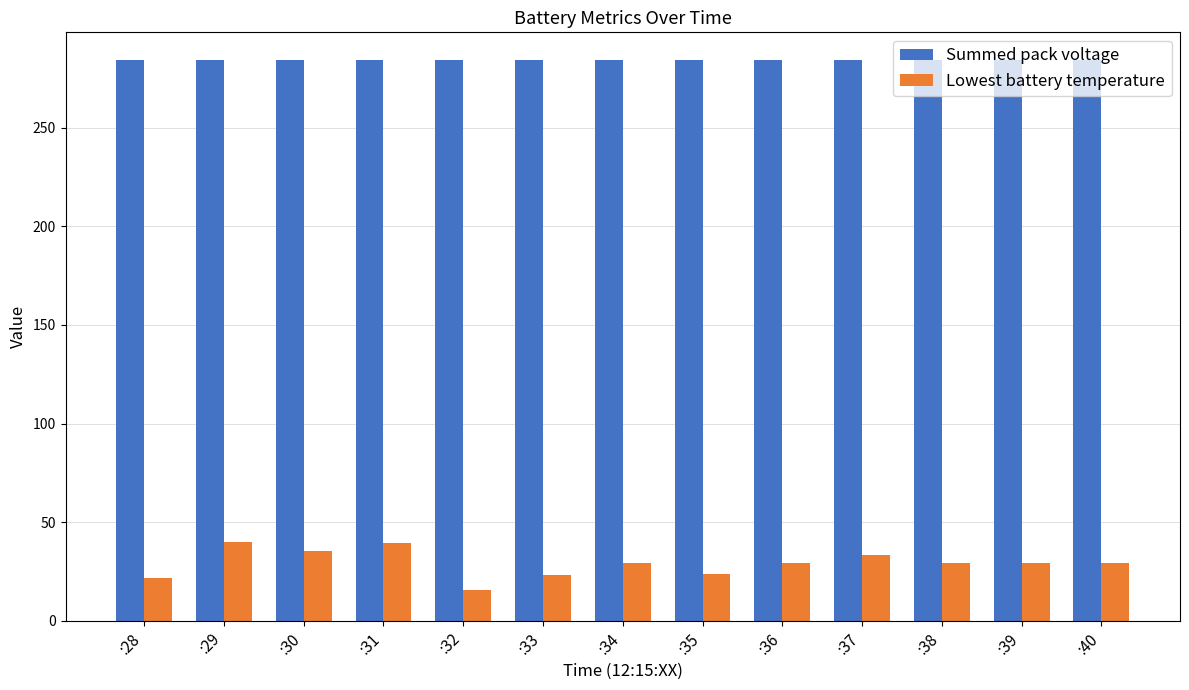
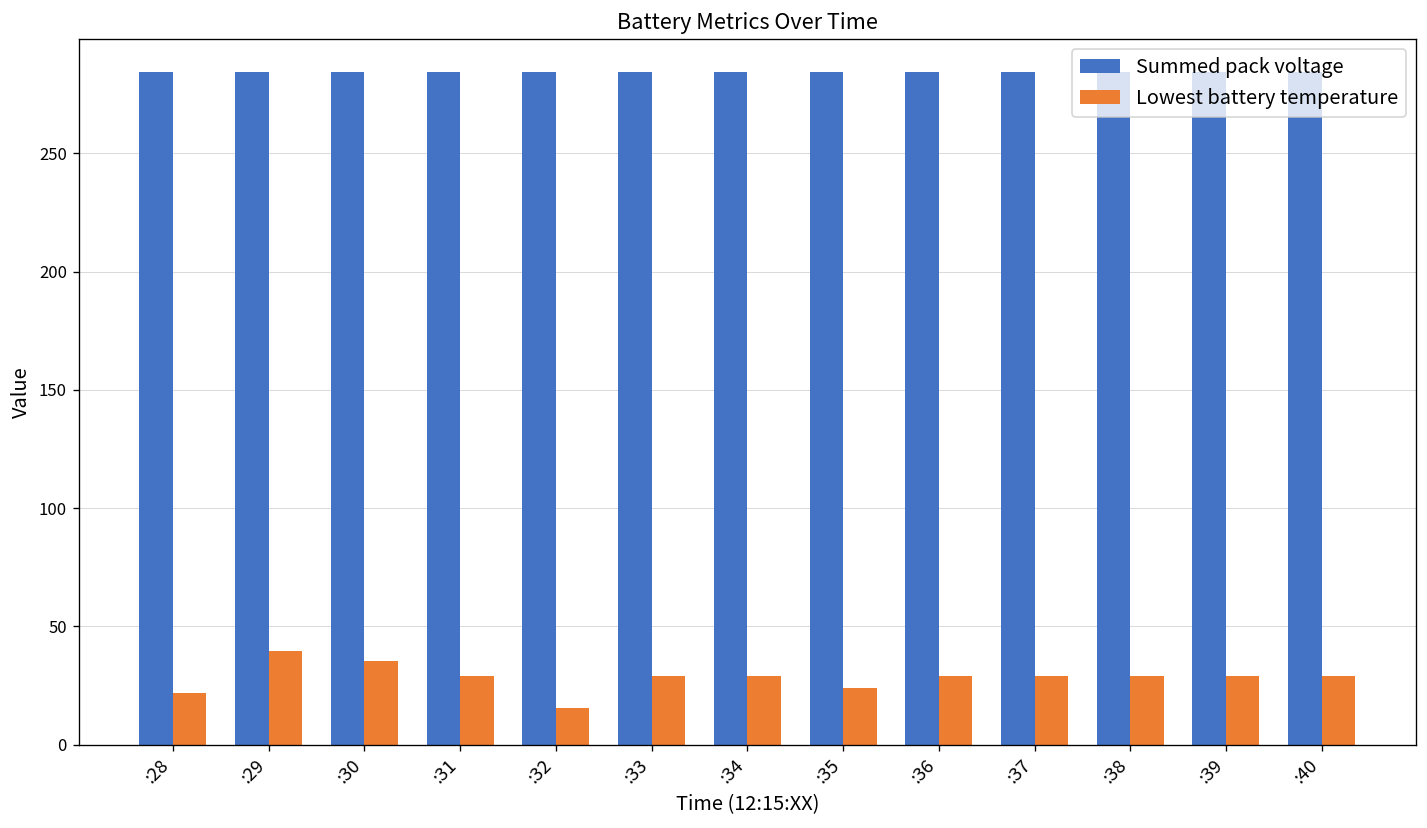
  {
    "Summed pack voltage": {
      ":28": 284,
      ":29": 284,
      ":30": 284,
      ":31": 284,
      ":32": 284,
      ":33": 284,
      ":34": 284,
      ":35": 284,
      ":36": 284,
      ":37": 284
    },
    "Lowest battery temperature": {
      ":28": 22,
      ":29": 40,
      ":30": 35,
-     ":31": 40,
+     ":31": 29,
      ":32": 15,
-     ":33": 23,
+     ":33": 29,
      ":34": 29,
      ":35": 24,
      ":36": 29,
-     ":37": 33,
+     ":37": 29,
      ":38": 29,
      ":39": 29,
      ":40": 29
    }
  }
